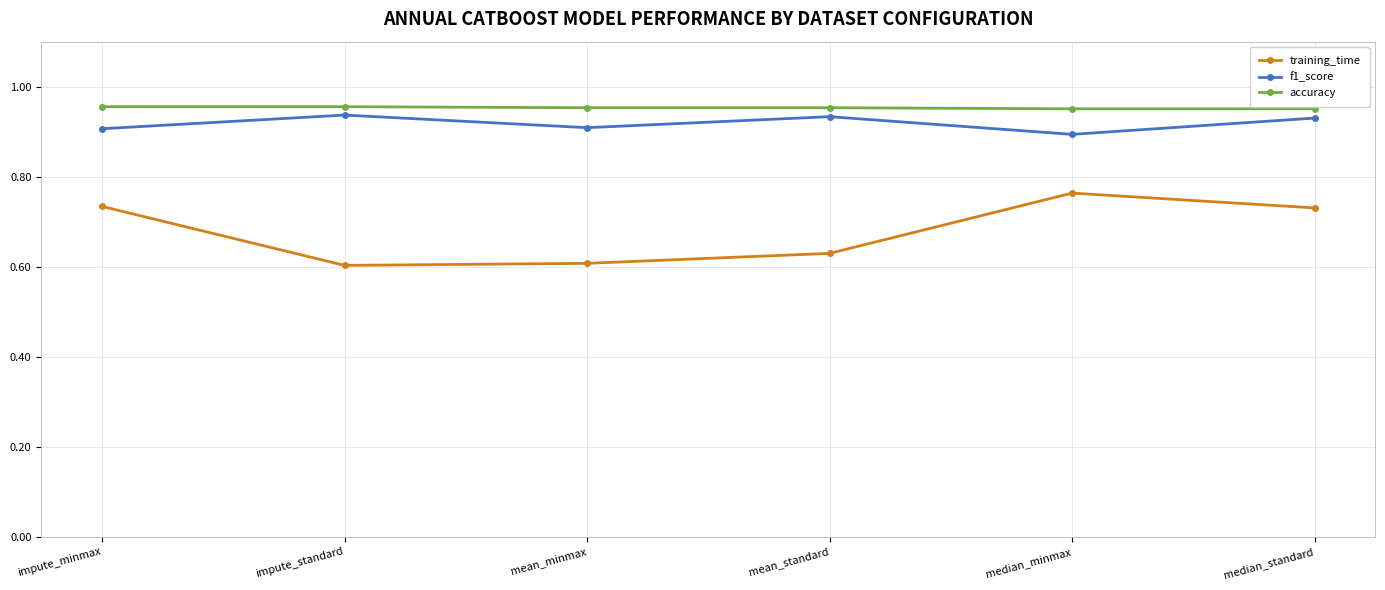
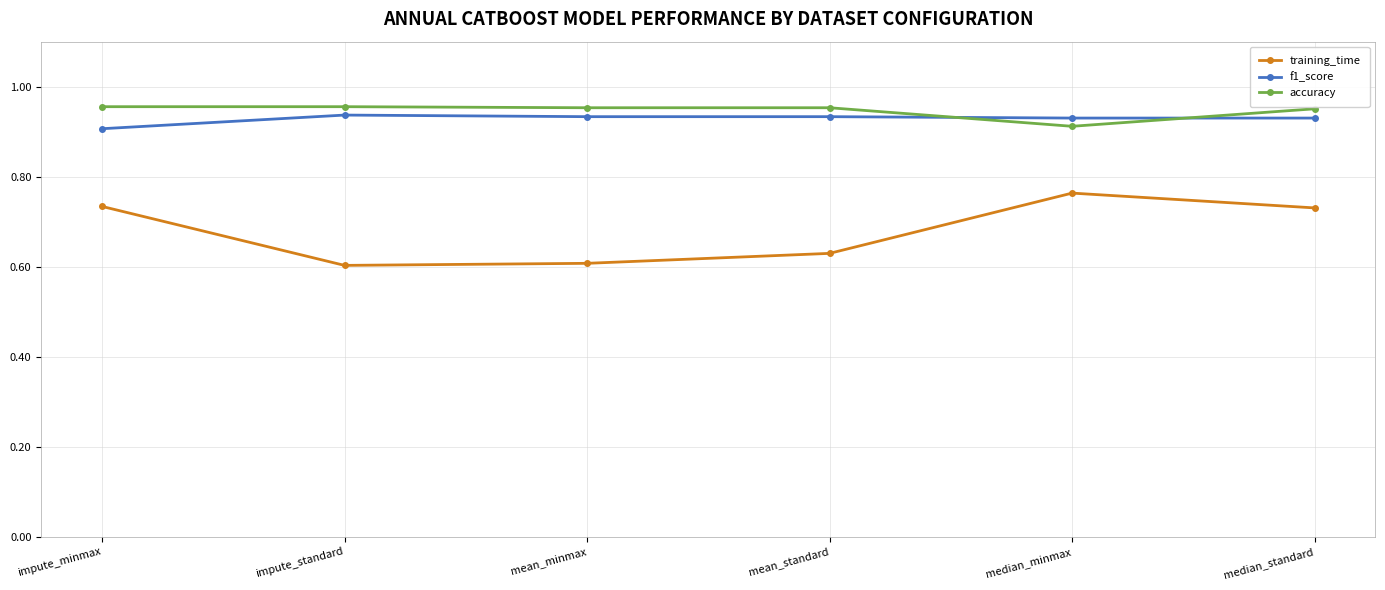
  {
    "training_time": {
      "impute_minmax": 0.73,
      "impute_standard": 0.60,
      "mean_minmax": 0.61,
      "mean_standard": 0.63,
      "median_minmax": 0.76,
      "median_standard": 0.73
    },
    "f1_score": {
      "impute_minmax": 0.91,
      "impute_standard": 0.94,
-     "mean_minmax": 0.91,
+     "mean_minmax": 0.93,
      "mean_standard": 0.93,
-     "median_minmax": 0.89,
+     "median_minmax": 0.93,
      "median_standard": 0.93
    },
    "accuracy": {
      "impute_minmax": 0.96,
      "impute_standard": 0.96,
      "mean_minmax": 0.95,
      "mean_standard": 0.95,
-     "median_minmax": 0.95,
+     "median_minmax": 0.91,
      "median_standard": 0.95
    }
  }
